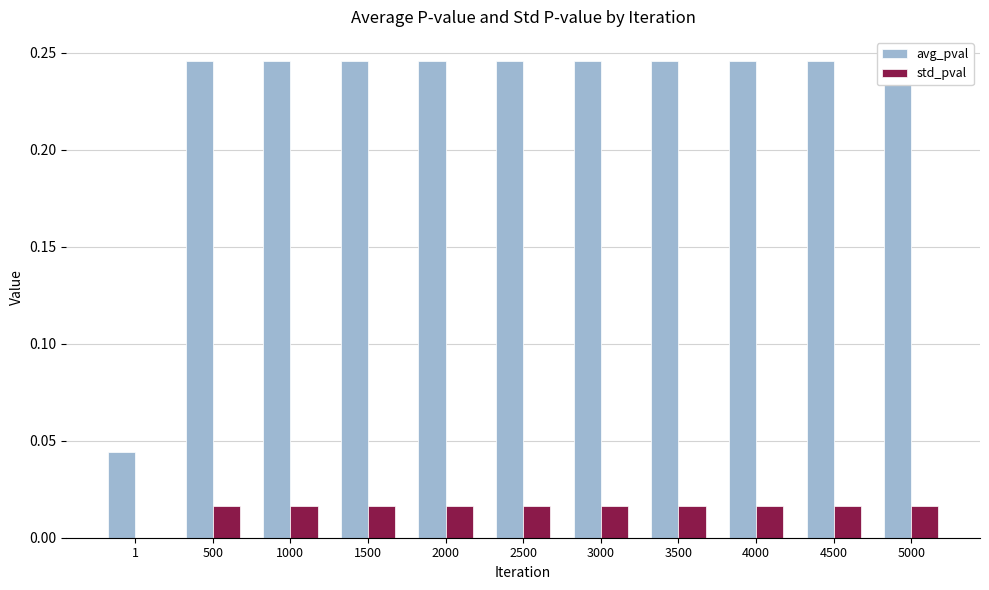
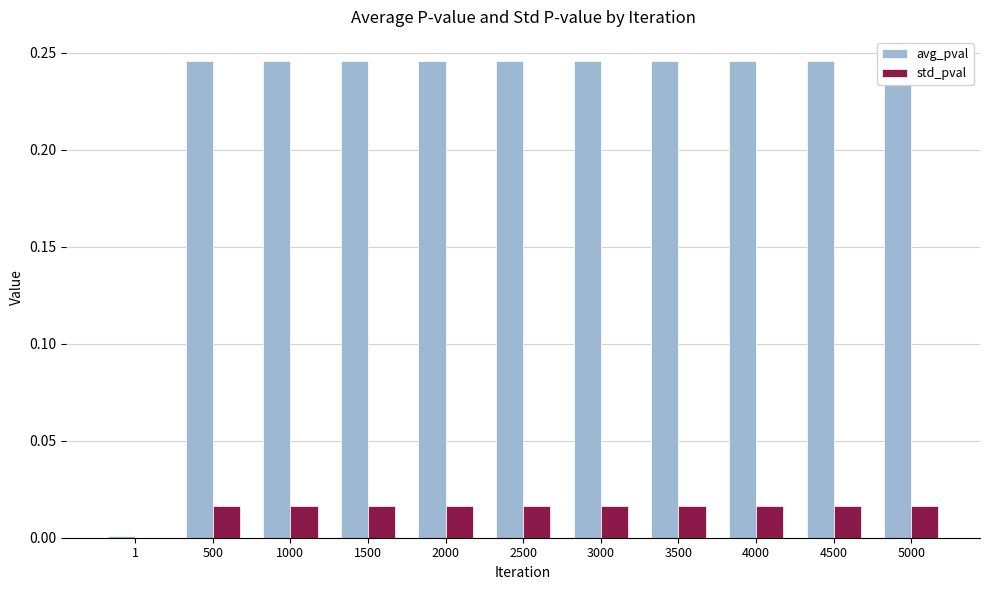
  {
    "avg_pval": {
-     "1": 0.044,
+     "1": 0.001,
      "500": 0.246,
      "1000": 0.246,
      "1500": 0.246,
      "2000": 0.246,
      "2500": 0.246,
      "3000": 0.246,
      "3500": 0.246,
      "4000": 0.246,
      "4500": 0.246
    },
    "std_pval": {
      "500": 0.016,
      "1000": 0.016,
      "1500": 0.016,
      "2000": 0.016,
      "2500": 0.016,
      "3000": 0.016,
      "3500": 0.016,
      "4000": 0.016,
      "4500": 0.016,
      "5000": 0.016
    }
  }
